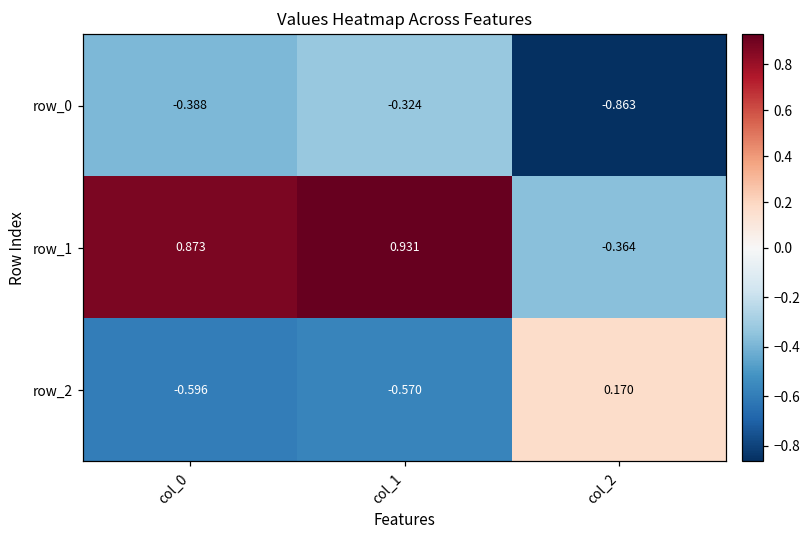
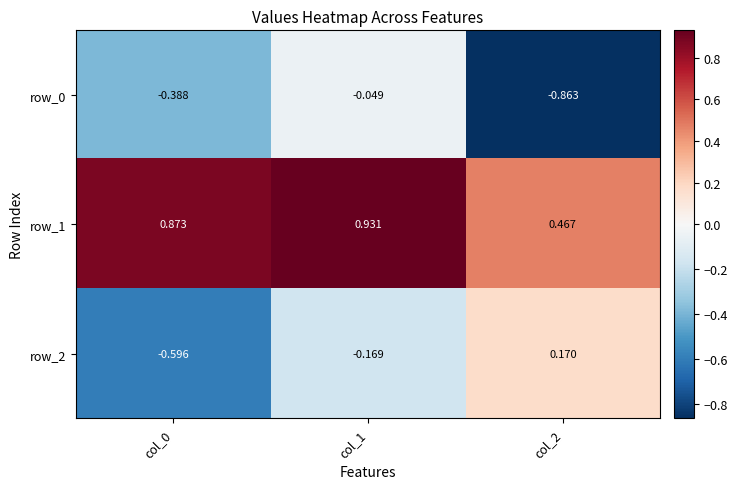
  {
    "row_0": {
      "col_0": -0.388,
-     "col_1": -0.324,
+     "col_1": -0.049,
      "col_2": -0.863
    },
    "row_1": {
      "col_0": 0.873,
      "col_1": 0.931,
-     "col_2": -0.364
+     "col_2": 0.467
    },
    "row_2": {
      "col_0": -0.596,
-     "col_1": -0.570,
+     "col_1": -0.169,
      "col_2": 0.170
    }
  }
